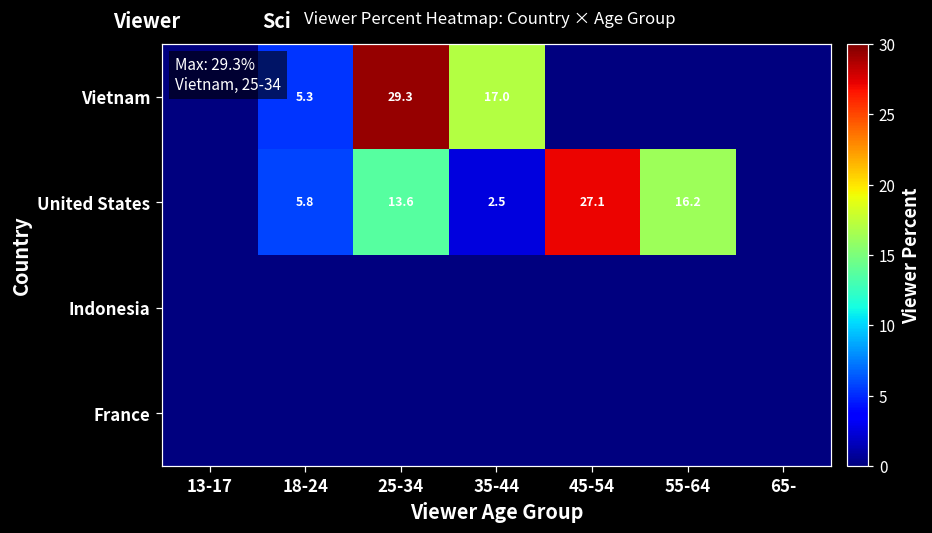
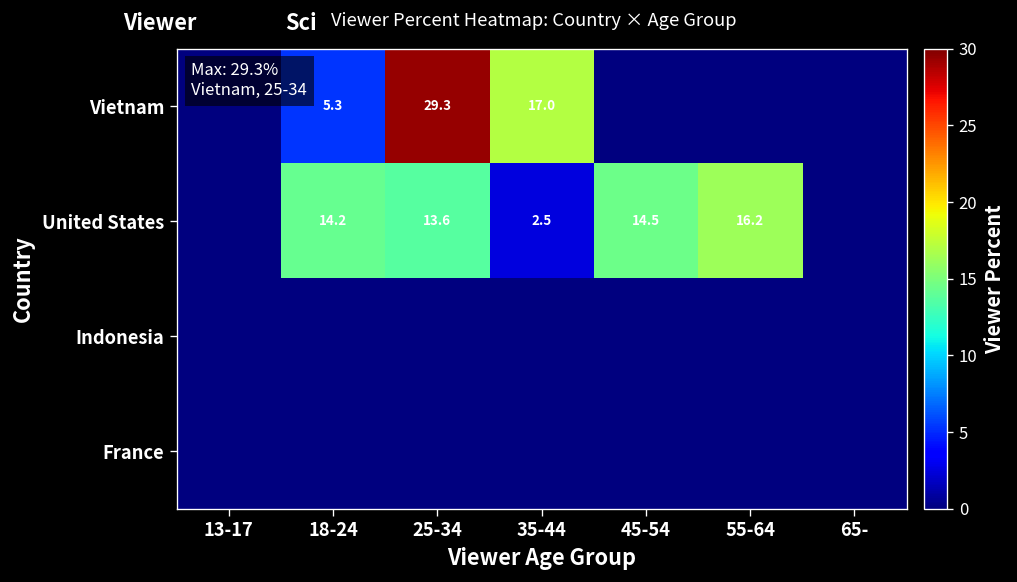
  {
    "Vietnam": {
      "18-24": 5.3,
      "25-34": 29.3,
      "35-44": 17.0
    },
    "United States": {
-     "18-24": 5.8,
+     "18-24": 14.2,
      "25-34": 13.6,
      "35-44": 2.5,
-     "45-54": 27.1,
+     "45-54": 14.5,
      "55-64": 16.2
    }
  }
